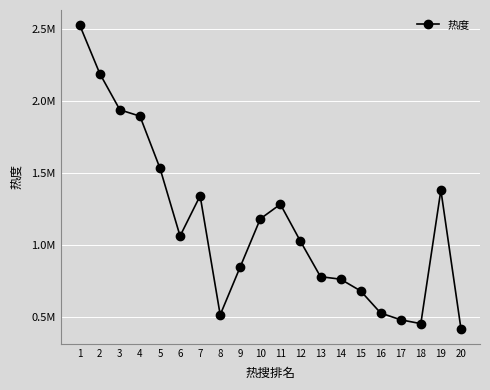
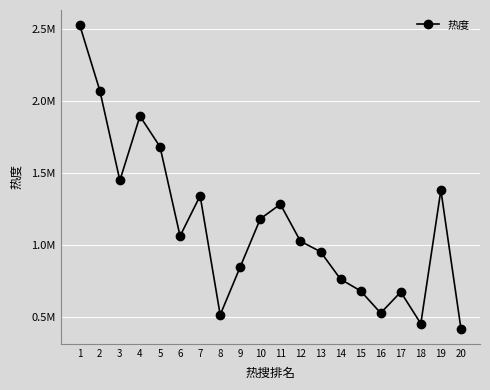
  {
    "1": 2520000,
-   "2": 2190000,
-   "3": 1940000,
+   "2": 2070000,
+   "3": 1450000,
    "4": 1890000,
-   "5": 1530000,
+   "5": 1680000,
    "6": 1060000,
    "7": 1340000,
    "8": 510000,
    "9": 850000,
    "10": 1180000,
    "11": 1280000,
    "12": 1020000,
-   "13": 780000,
+   "13": 950000,
    "14": 760000,
    "15": 680000,
    "16": 530000,
-   "17": 480000,
+   "17": 670000,
    "18": 450000,
    "19": 1380000,
    "20": 420000
  }
